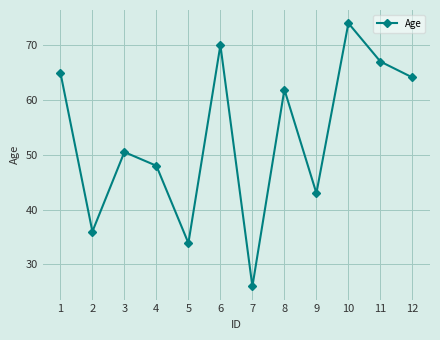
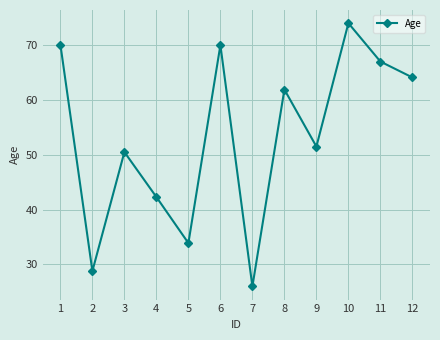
  {
-   "1": 65,
-   "2": 36,
+   "1": 70,
+   "2": 29,
    "3": 51,
-   "4": 48,
+   "4": 42,
    "5": 34,
    "6": 70,
    "7": 26,
    "8": 62,
-   "9": 43,
+   "9": 52,
    "10": 74,
    "11": 67,
    "12": 64
  }
